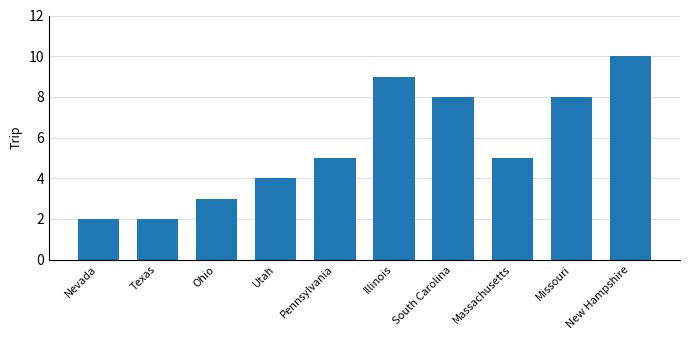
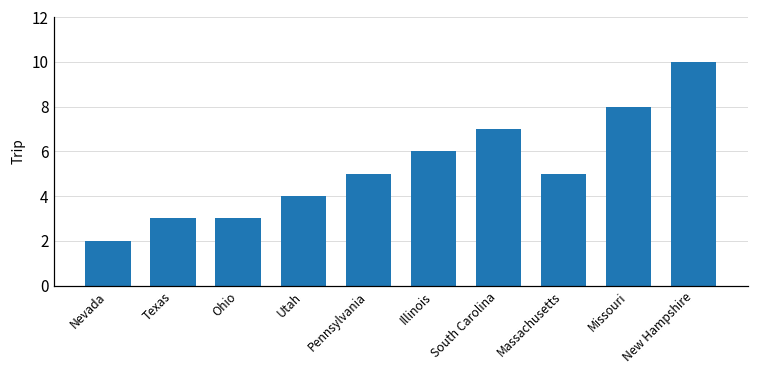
  {
    "Nevada": 2,
-   "Texas": 2,
+   "Texas": 3,
    "Ohio": 3,
    "Utah": 4,
    "Pennsylvania": 5,
-   "Illinois": 9,
-   "South Carolina": 8,
+   "Illinois": 6,
+   "South Carolina": 7,
    "Massachusetts": 5,
    "Missouri": 8,
    "New Hampshire": 10
  }
